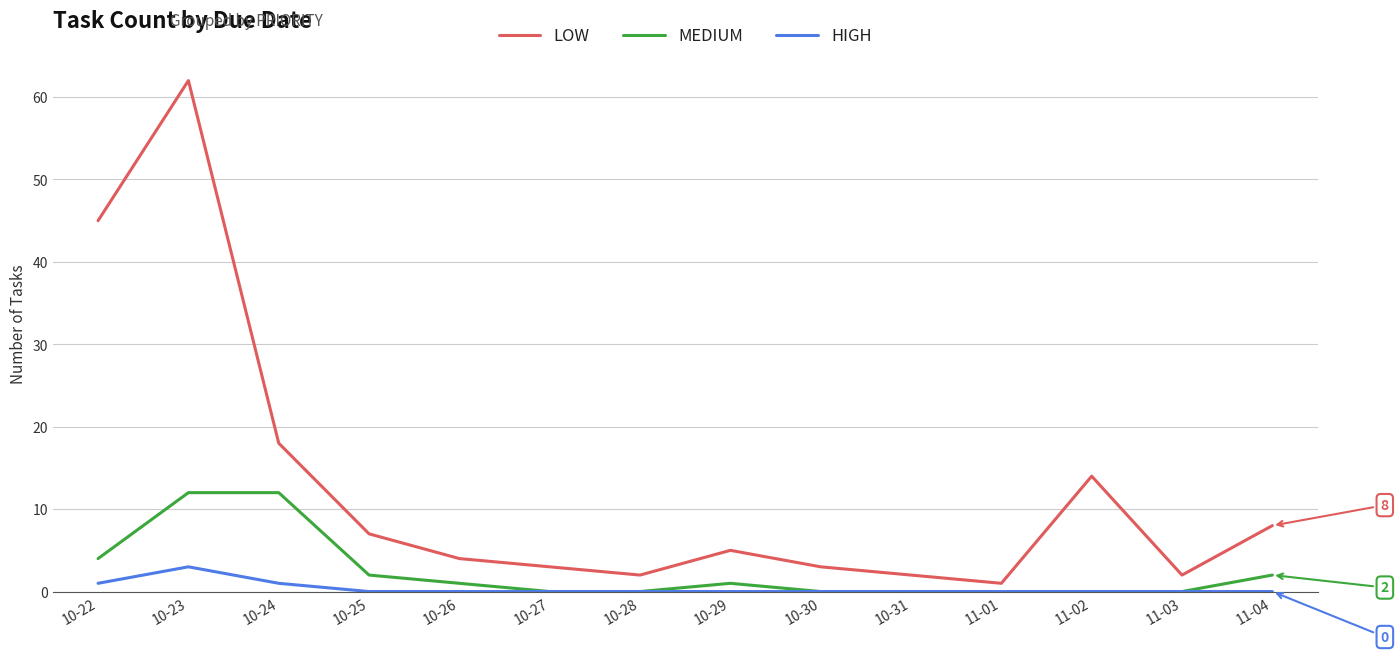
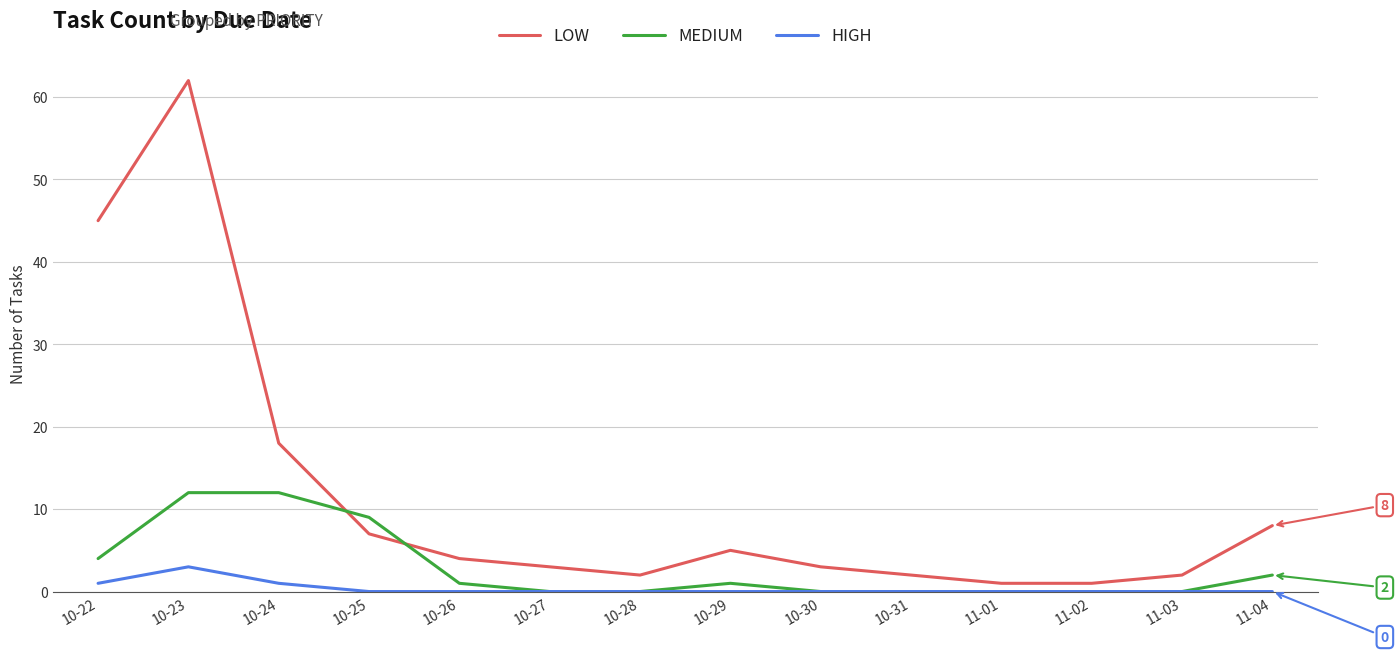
  {
    "LOW": {
      "10-22": 45,
      "10-23": 62,
      "10-24": 18,
      "10-25": 7,
      "10-26": 4,
      "10-27": 3,
      "10-28": 2,
      "10-29": 5,
      "10-30": 3,
      "10-31": 2,
      "11-01": 1,
-     "11-02": 14,
+     "11-02": 1,
      "11-03": 2
    },
    "MEDIUM": {
      "10-22": 4,
      "10-23": 12,
      "10-24": 12,
-     "10-25": 2,
+     "10-25": 9,
      "10-26": 1,
      "10-29": 1
    },
    "HIGH": {
      "10-22": 1,
      "10-23": 3,
      "10-24": 1,
      "10-25": 0,
      "10-26": 0,
      "10-29": 0
    }
  }
